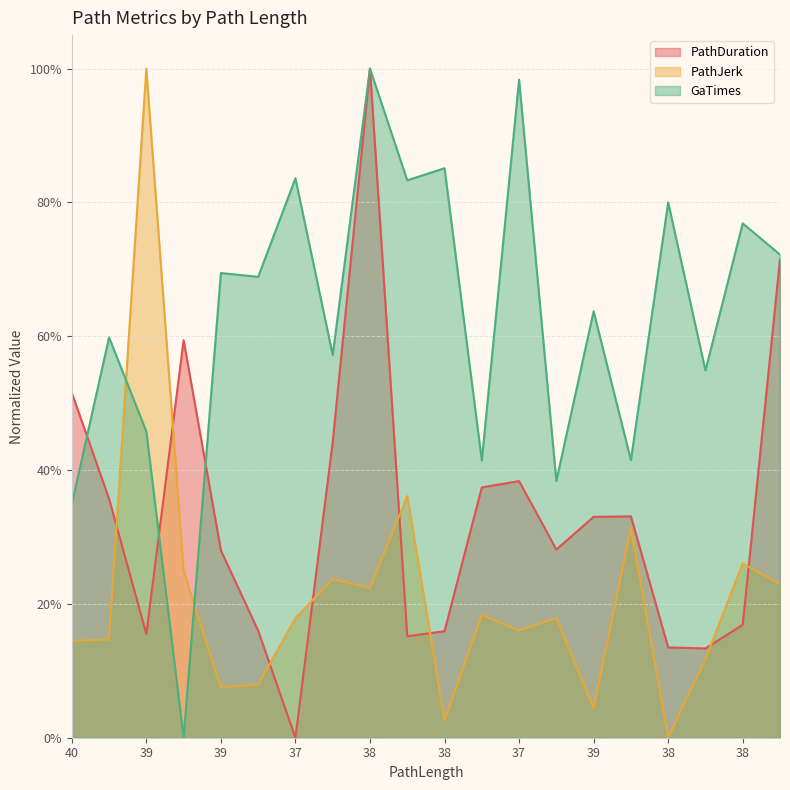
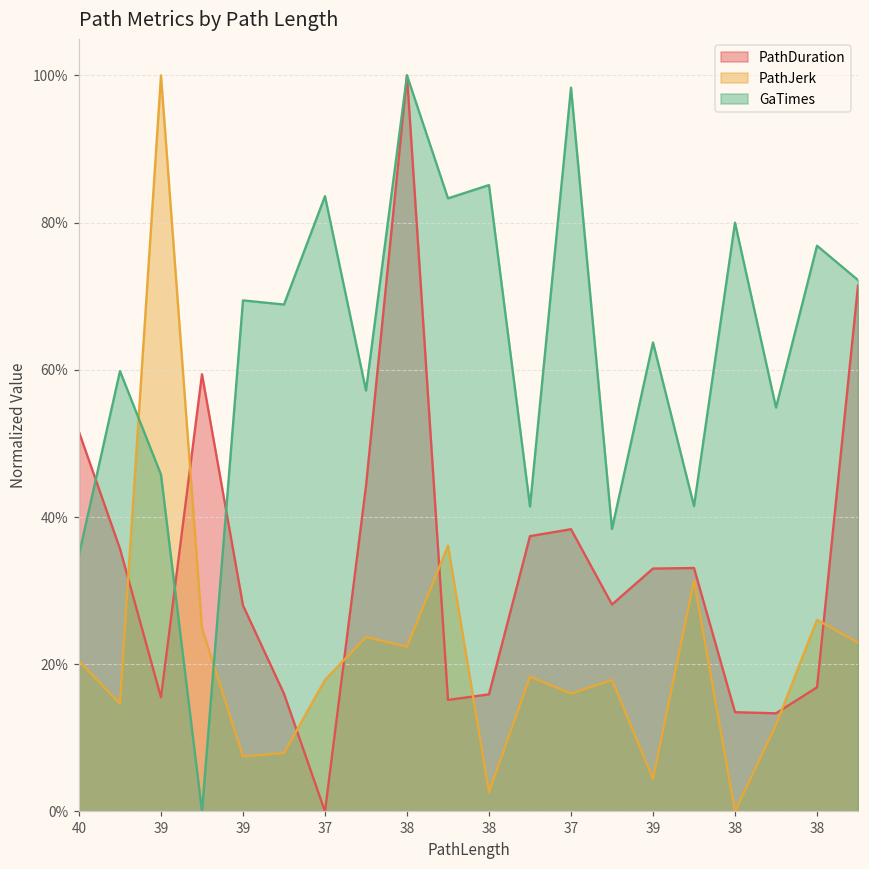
  {
    "PathDuration": {
      "40": "52%"
    },
    "PathJerk": {
-     "40": "15%"
+     "40": "20%"
    },
    "GaTimes": {
      "40": "35%"
    }
  }
